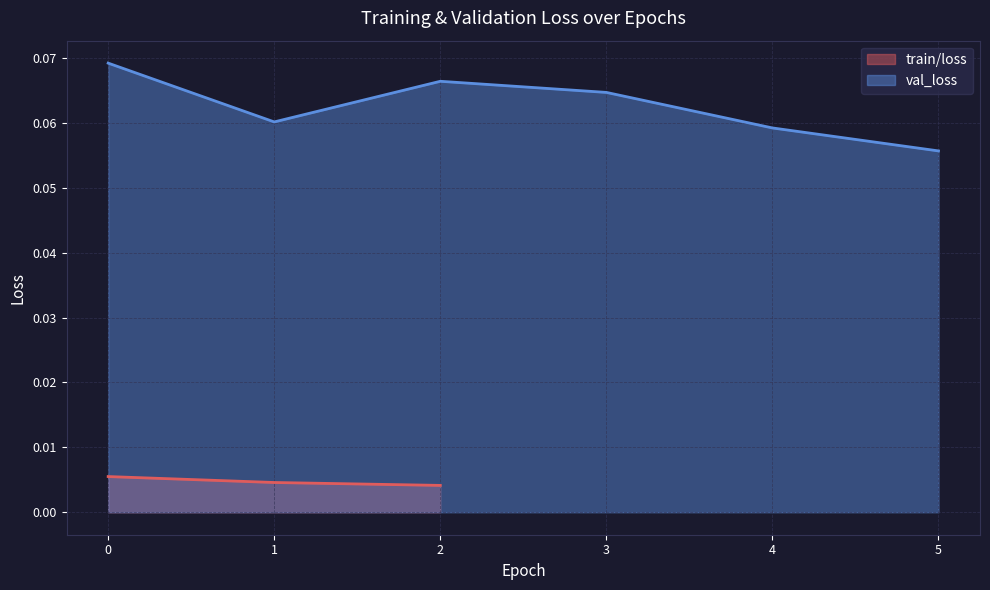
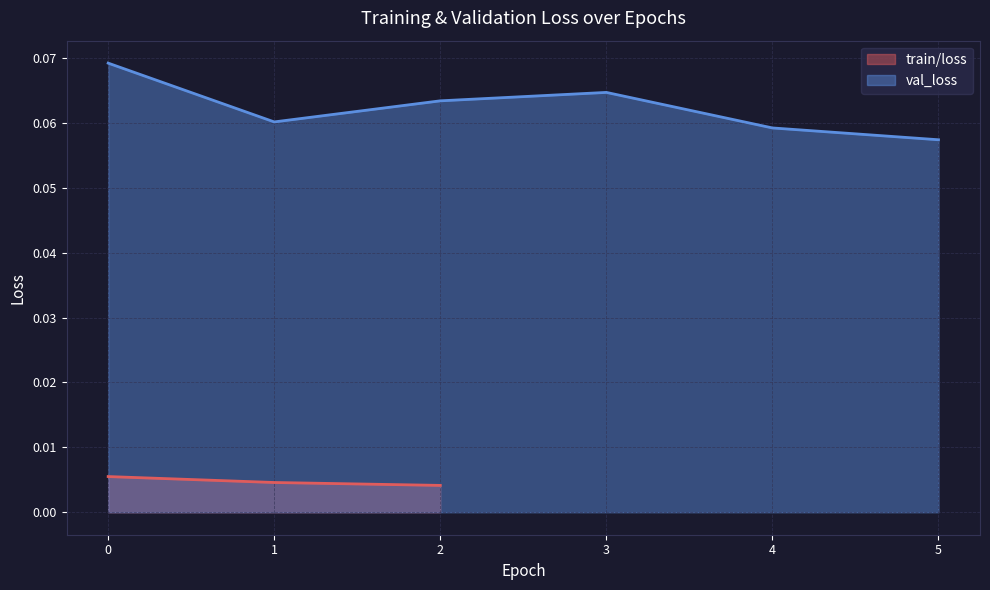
  {
    "train/loss": {
      "0": 0.006,
      "1": 0.005,
      "2": 0.004
    },
    "val_loss": {
      "0": 0.069,
      "1": 0.060,
-     "2": 0.066,
+     "2": 0.063,
      "3": 0.065,
      "4": 0.059,
-     "5": 0.056
+     "5": 0.057
    }
  }
